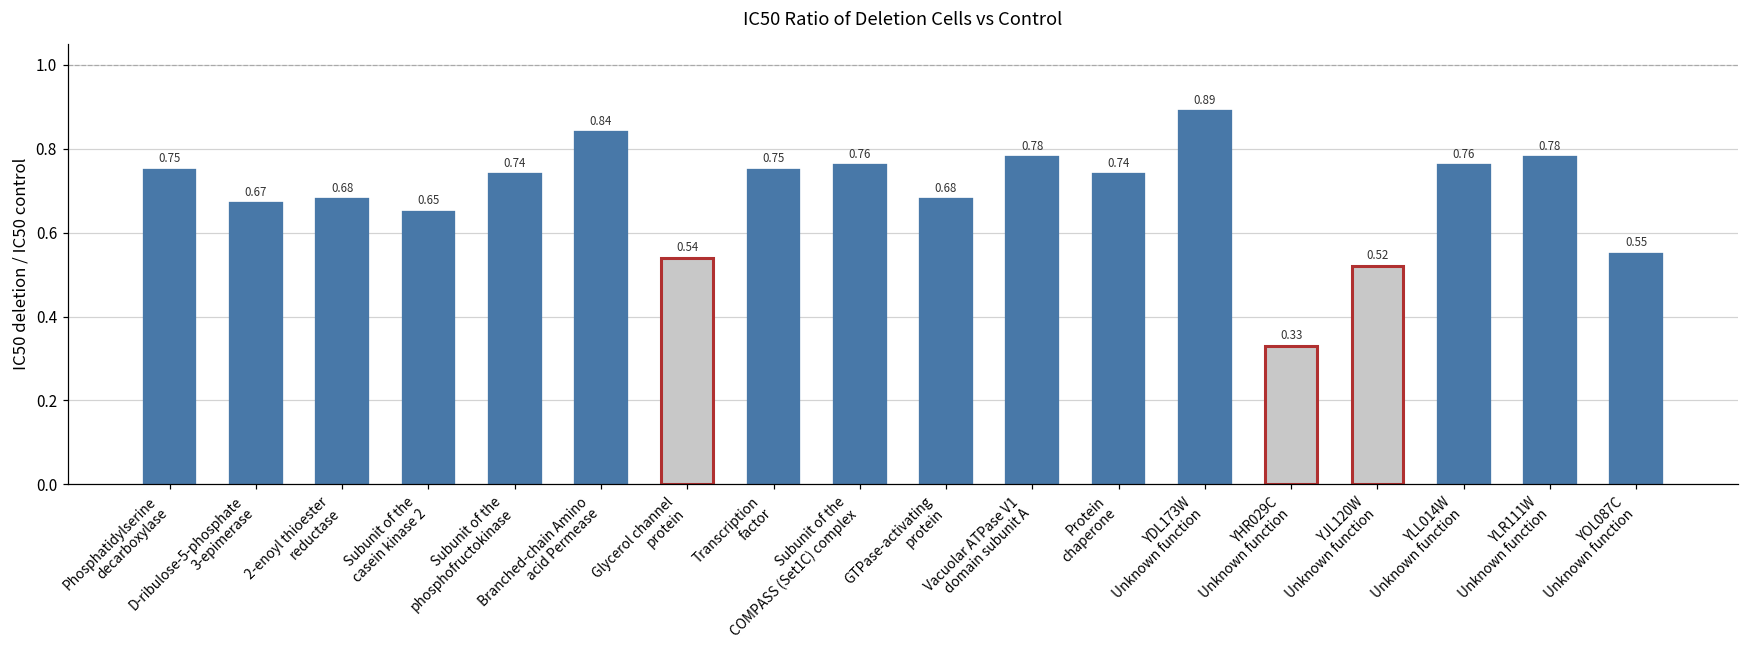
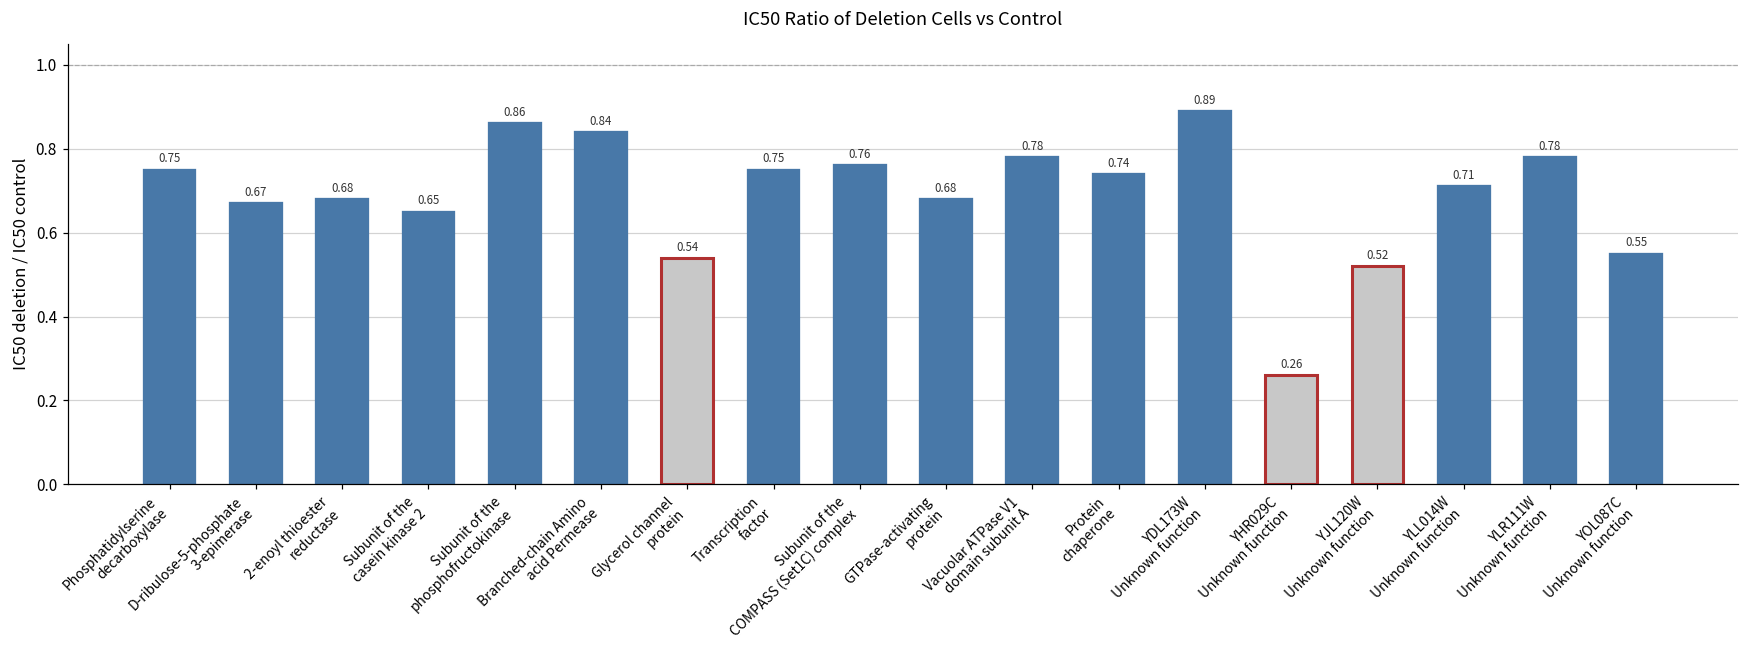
  {
    "Phosphatidylserine decarboxylase": 0.75,
    "D-ribulose-5-phosphate 3-epimerase": 0.67,
    "2-enoyl thioester reductase": 0.68,
    "Subunit of the casein kinase 2": 0.65,
-   "Subunit of the phosphofructokinase": 0.74,
+   "Subunit of the phosphofructokinase": 0.86,
    "Branched-chain Amino acid Permease": 0.84,
    "Glycerol channel protein": 0.54,
    "Transcription factor": 0.75,
    "Subunit of the COMPASS (Set1C) complex": 0.76,
    "GTPase-activating protein": 0.68,
    "Vacuolar ATPase V1 domain subunit A": 0.78,
    "Protein chaperone": 0.74,
    "YDL173W Unknown function": 0.89,
-   "YHR029C Unknown function": 0.33,
+   "YHR029C Unknown function": 0.26,
    "YJL120W Unknown function": 0.52,
-   "YLL014W Unknown function": 0.76,
+   "YLL014W Unknown function": 0.71,
    "YLR111W Unknown function": 0.78,
    "YOL087C Unknown function": 0.55
  }
